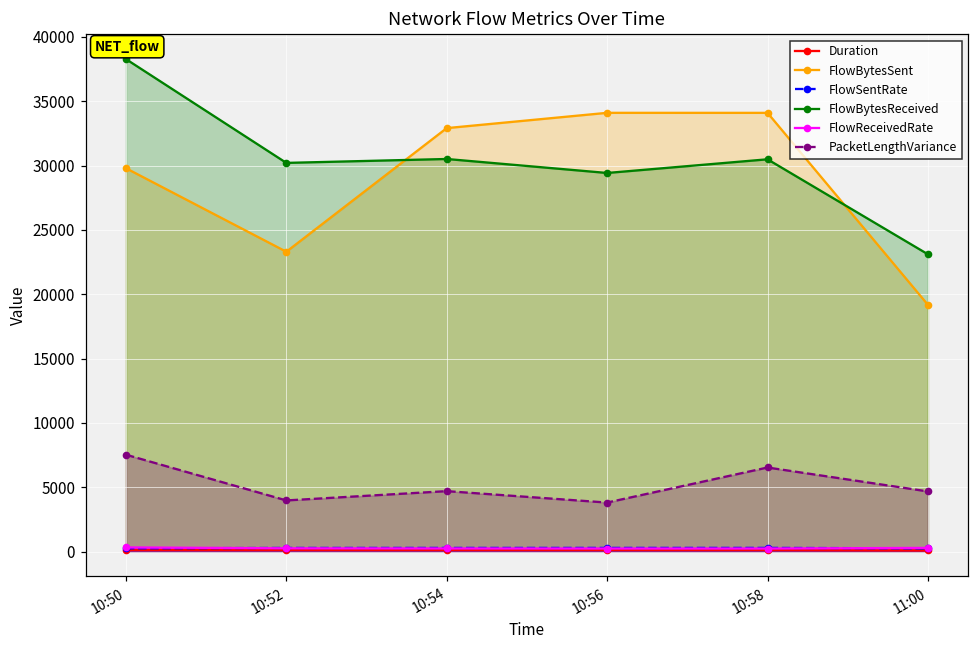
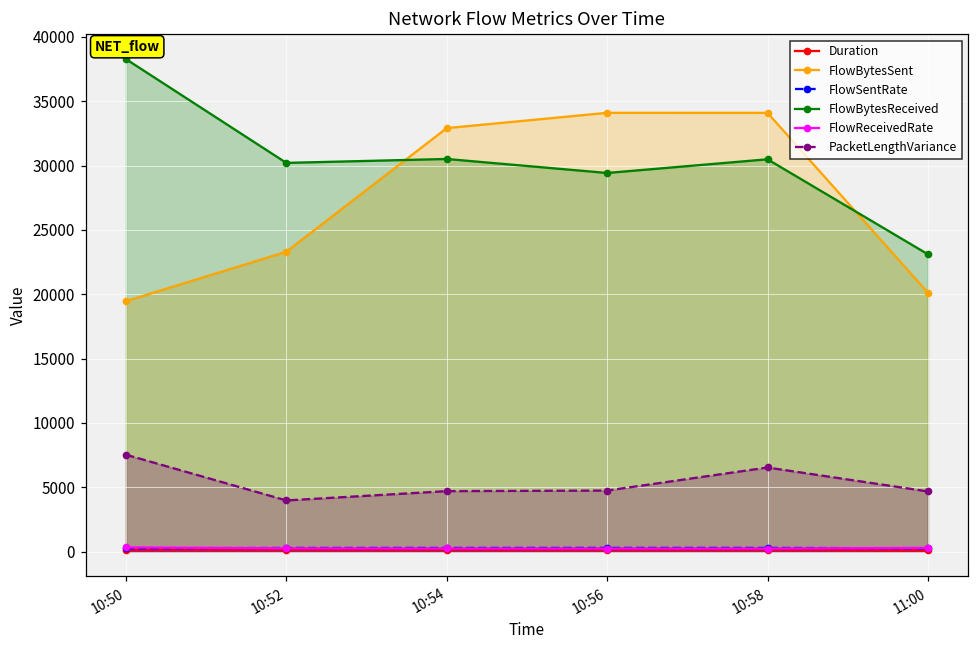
  {
    "FlowBytesSent": {
-     "10:50": 29800,
+     "10:50": 19500,
      "10:52": 23300,
      "10:54": 32900,
      "10:56": 34100,
      "10:58": 34100,
-     "11:00": 19200
+     "11:00": 20100
    },
    "FlowBytesReceived": {
      "10:50": 38300,
      "10:52": 30200,
      "10:54": 30500,
      "10:56": 29400,
      "10:58": 30500,
      "11:00": 23100
    },
    "PacketLengthVariance": {
      "10:50": 7500,
      "10:52": 4000,
      "10:54": 4700,
-     "10:56": 3800,
+     "10:56": 4700,
      "10:58": 6500,
      "11:00": 4700
    }
  }
